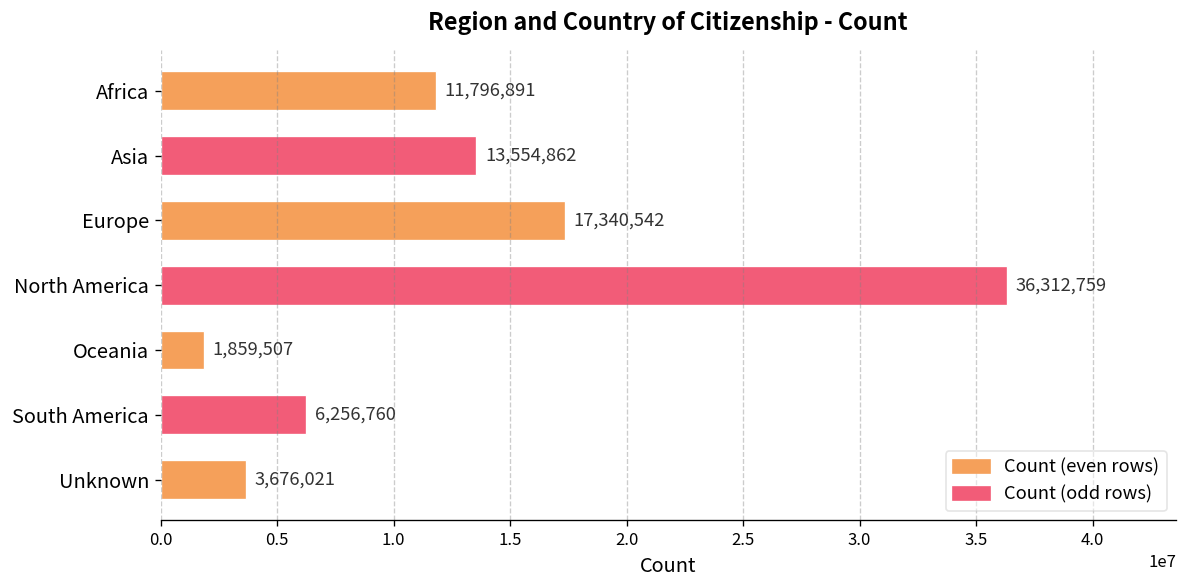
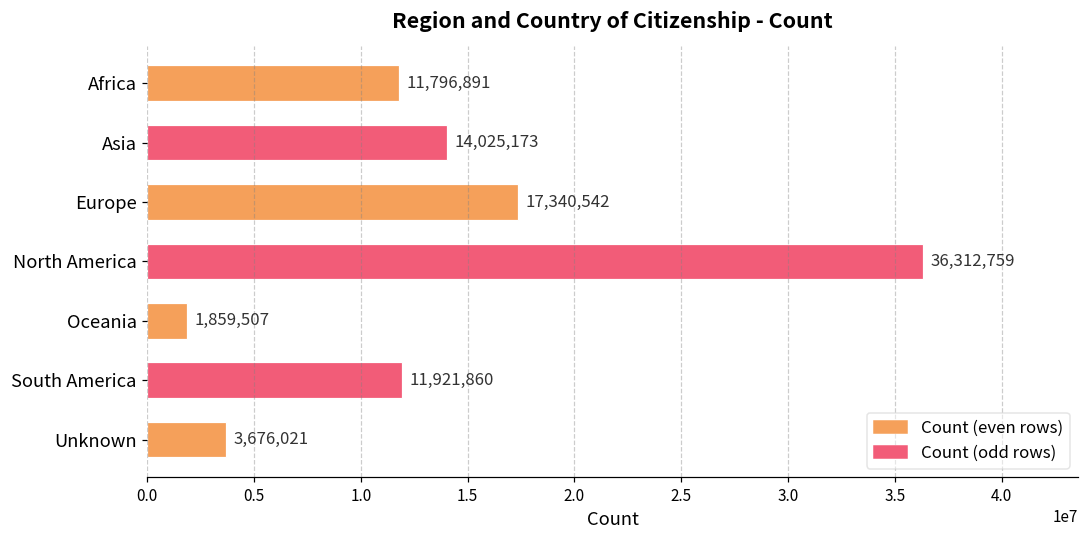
  {
    "Africa": "11,796,891",
-   "Asia": "13,554,862",
+   "Asia": "14,025,173",
    "Europe": "17,340,542",
    "North America": "36,312,759",
    "Oceania": "1,859,507",
-   "South America": "6,256,760",
+   "South America": "11,921,860",
    "Unknown": "3,676,021"
  }
